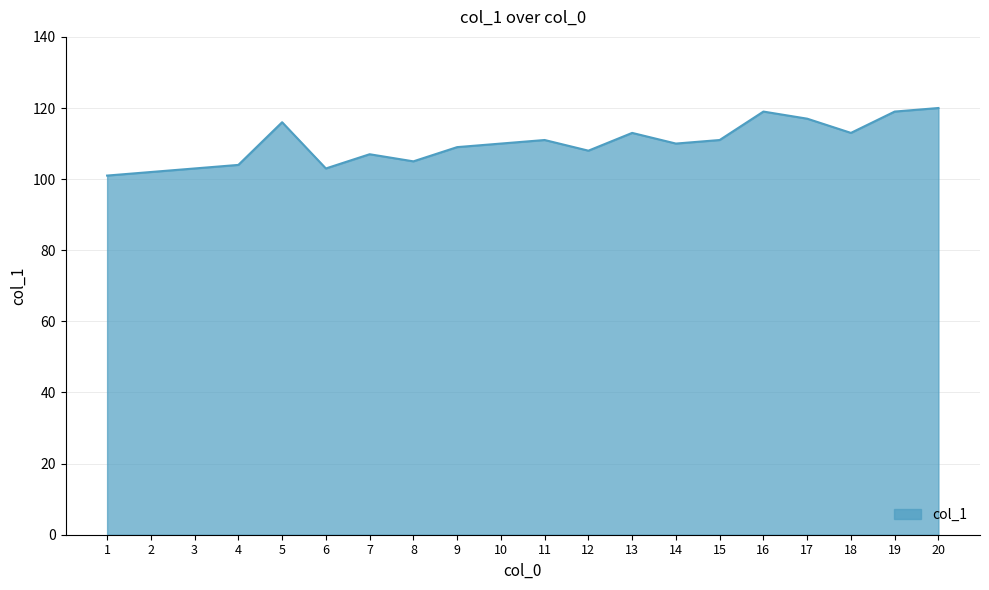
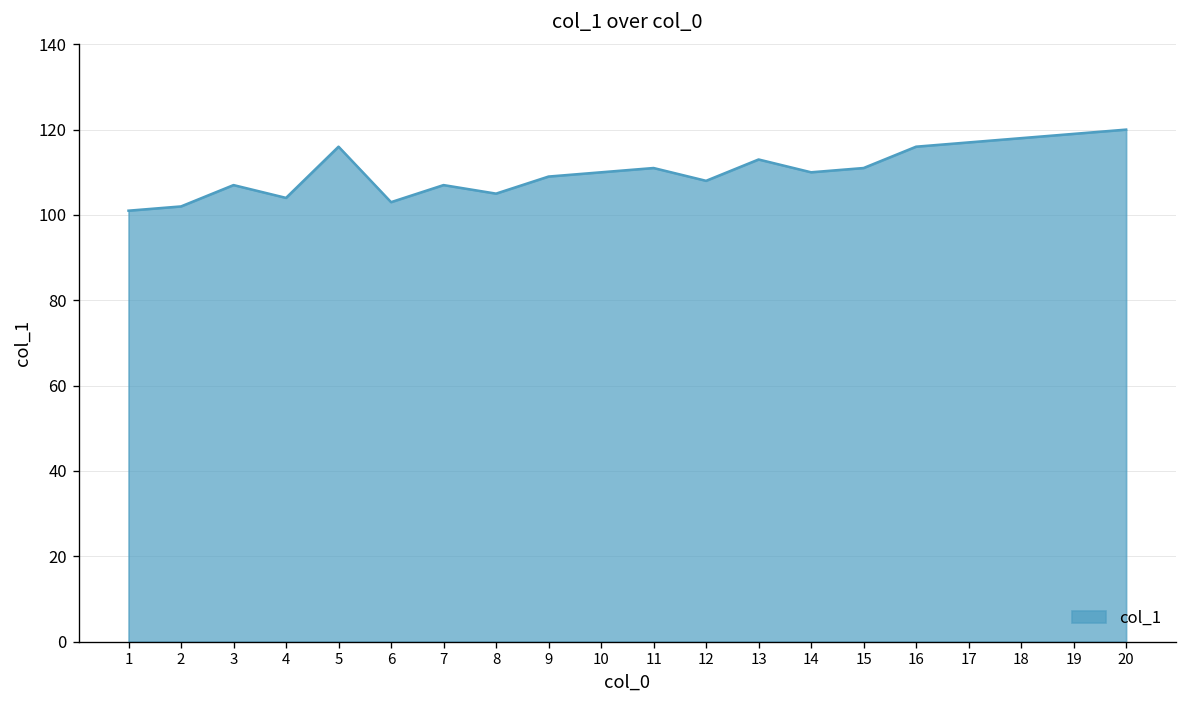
  {
    "1": 101,
    "2": 102,
-   "3": 103,
+   "3": 107,
    "4": 104,
    "5": 116,
    "6": 103,
    "7": 107,
    "8": 105,
    "9": 109,
    "10": 110,
    "11": 111,
    "12": 108,
    "13": 113,
    "14": 110,
    "15": 111,
-   "16": 119,
+   "16": 116,
    "17": 117,
-   "18": 113,
+   "18": 118,
    "19": 119,
    "20": 120
  }
